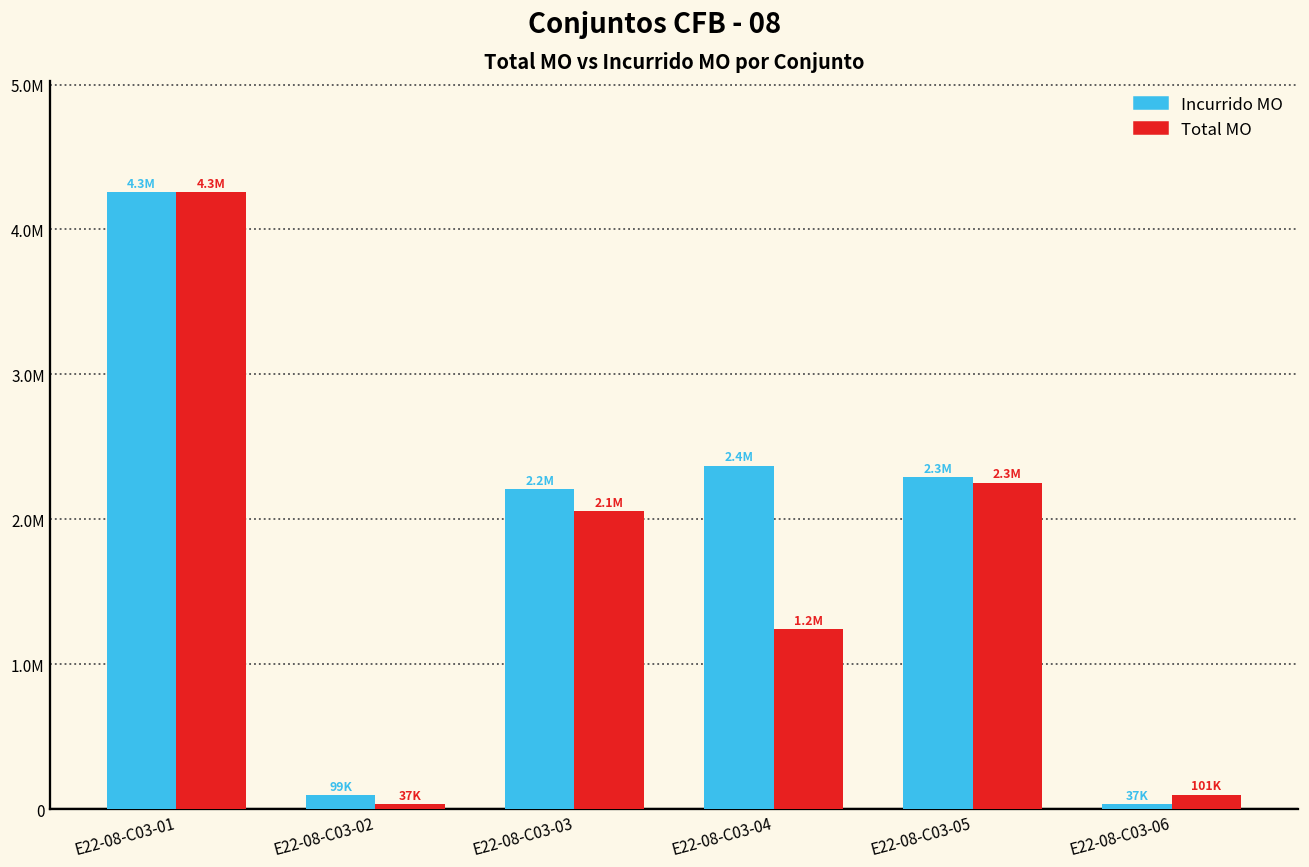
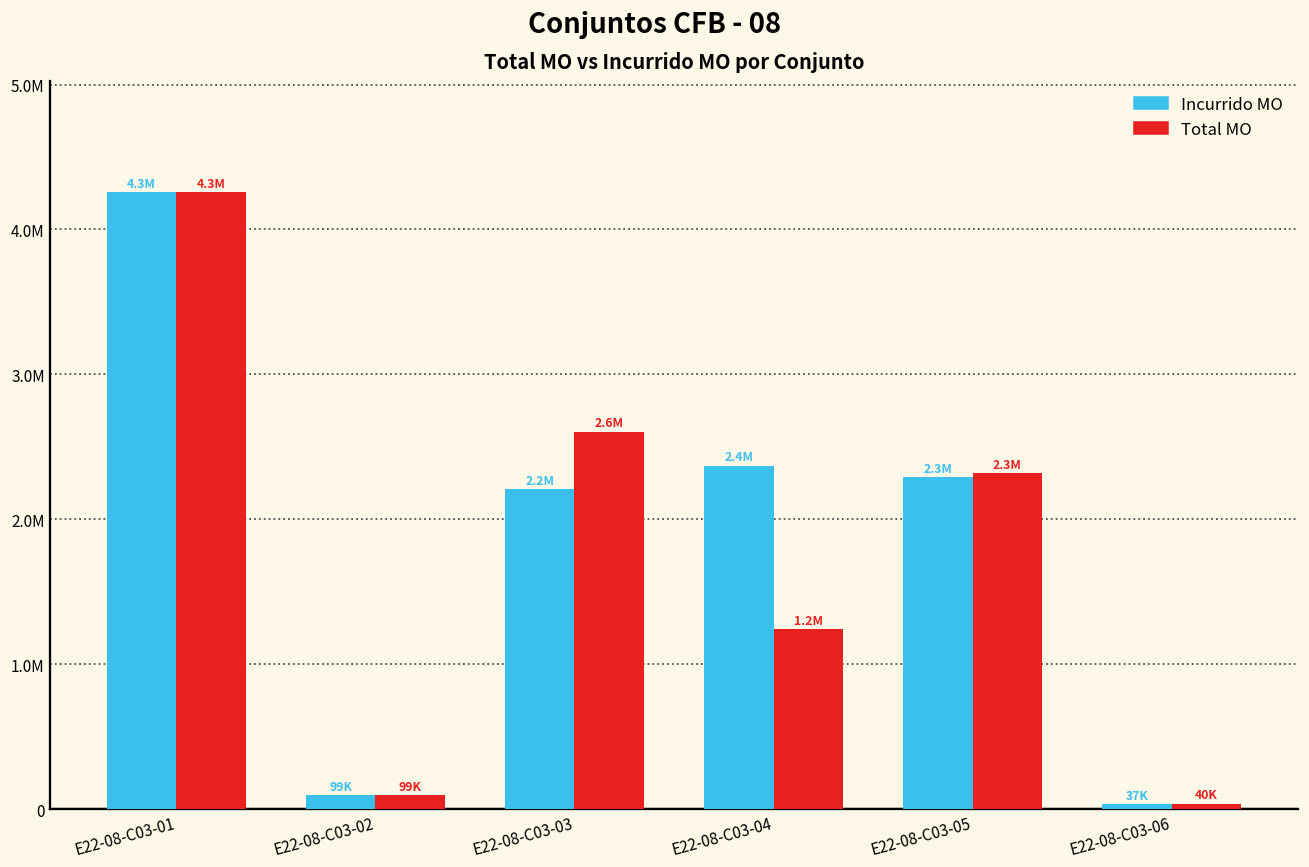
  {
    "Incurrido MO": {
      "E22-08-C03-01": "4.3M",
      "E22-08-C03-02": "99K",
      "E22-08-C03-03": "2.2M",
      "E22-08-C03-04": "2.4M",
      "E22-08-C03-05": "2.3M",
      "E22-08-C03-06": "37K"
    },
    "Total MO": {
      "E22-08-C03-01": "4.3M",
-     "E22-08-C03-02": "37K",
-     "E22-08-C03-03": "2.1M",
+     "E22-08-C03-02": "99K",
+     "E22-08-C03-03": "2.6M",
      "E22-08-C03-04": "1.2M",
-     "E22-08-C03-05": "2250000",
-     "E22-08-C03-06": "101K"
+     "E22-08-C03-05": "2320000",
+     "E22-08-C03-06": "40K"
    }
  }
